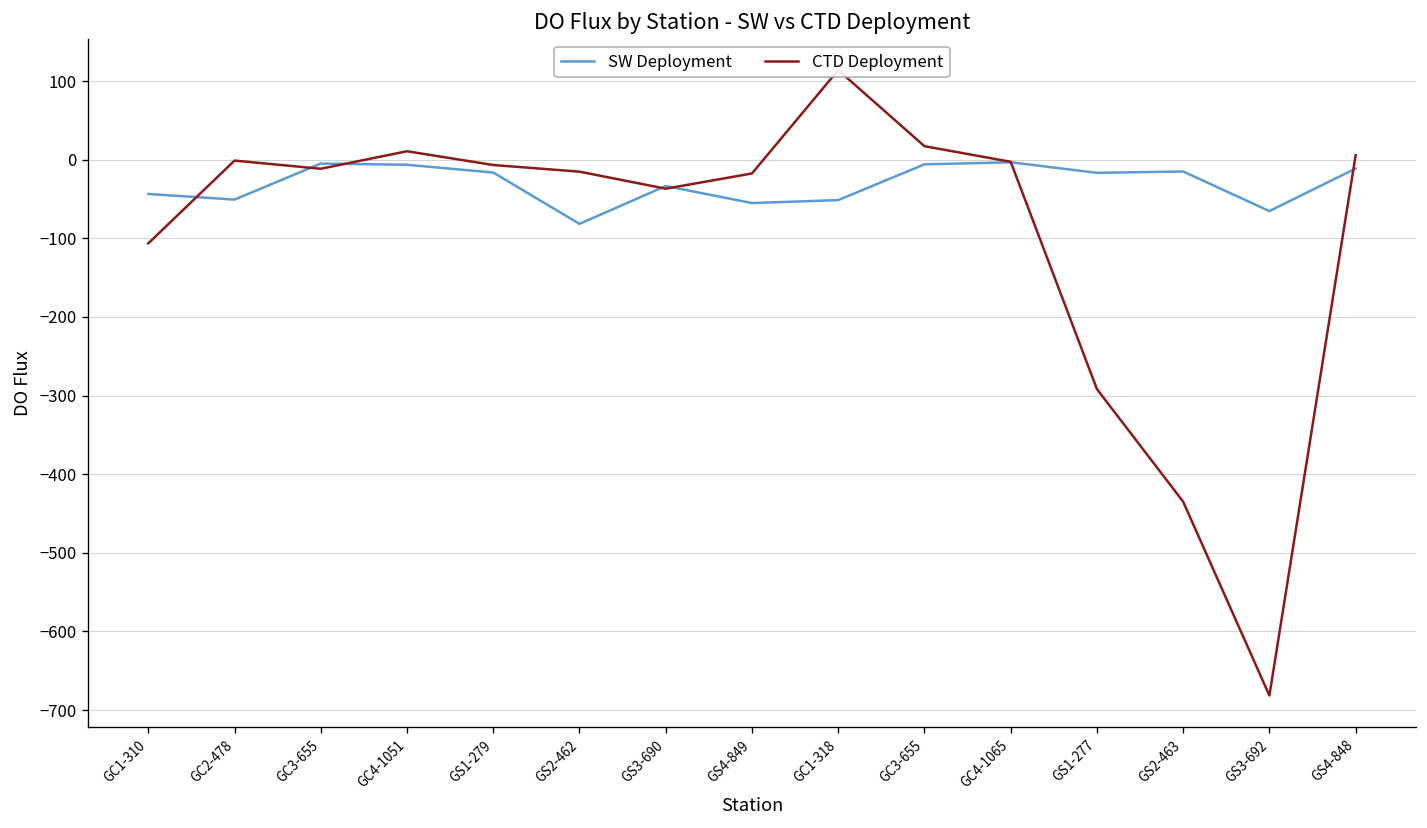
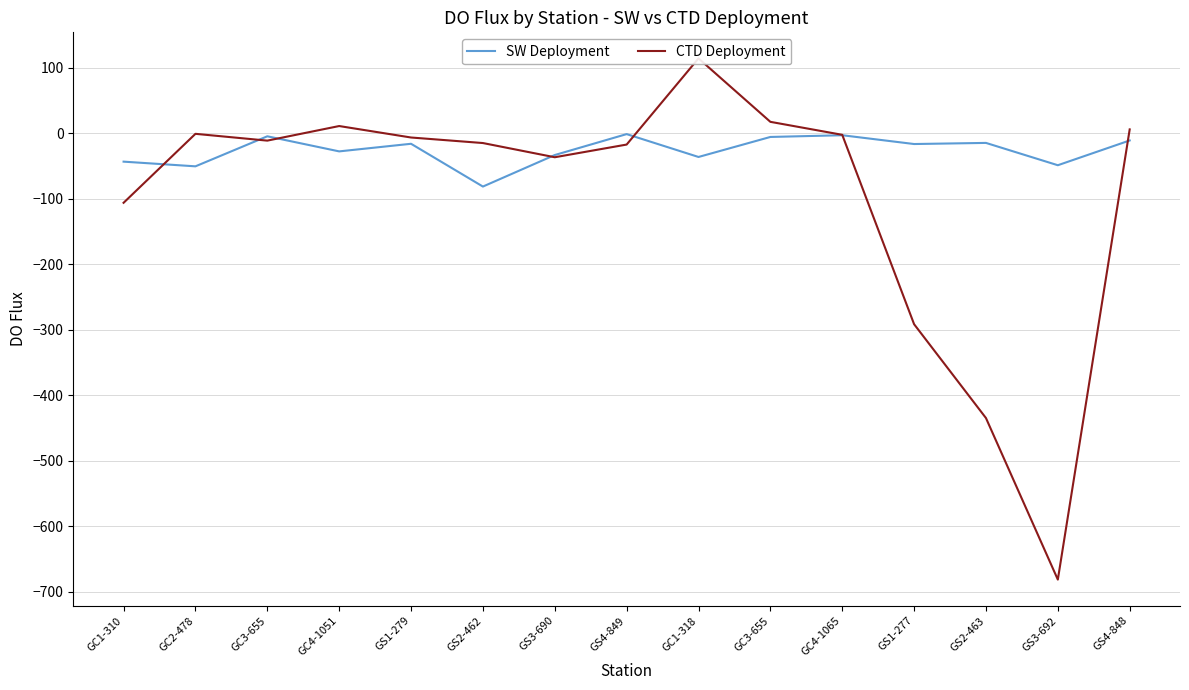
  {
    "SW Deployment": {
      "GC1-310": -40,
      "GC2-478": -50,
-     "GC4-1051": -10,
+     "GC4-1051": -30,
      "GS1-279": -20,
      "GS2-462": -80,
-     "GS4-849": -60,
-     "GC1-318": -50,
+     "GS4-849": 0,
+     "GC1-318": -40,
      "GS1-277": -20,
      "GS2-463": -10,
-     "GS3-692": -70,
+     "GS3-692": -50,
      "GS4-848": -10
    },
    "CTD Deployment": {
      "GC1-310": -110,
      "GC2-478": 0,
      "GC4-1051": 10,
      "GS1-279": -10,
      "GS2-462": -20,
      "GS4-849": -20,
      "GS1-277": -290,
      "GS2-463": -430,
      "GS3-692": -680,
      "GS4-848": 10
    }
  }
